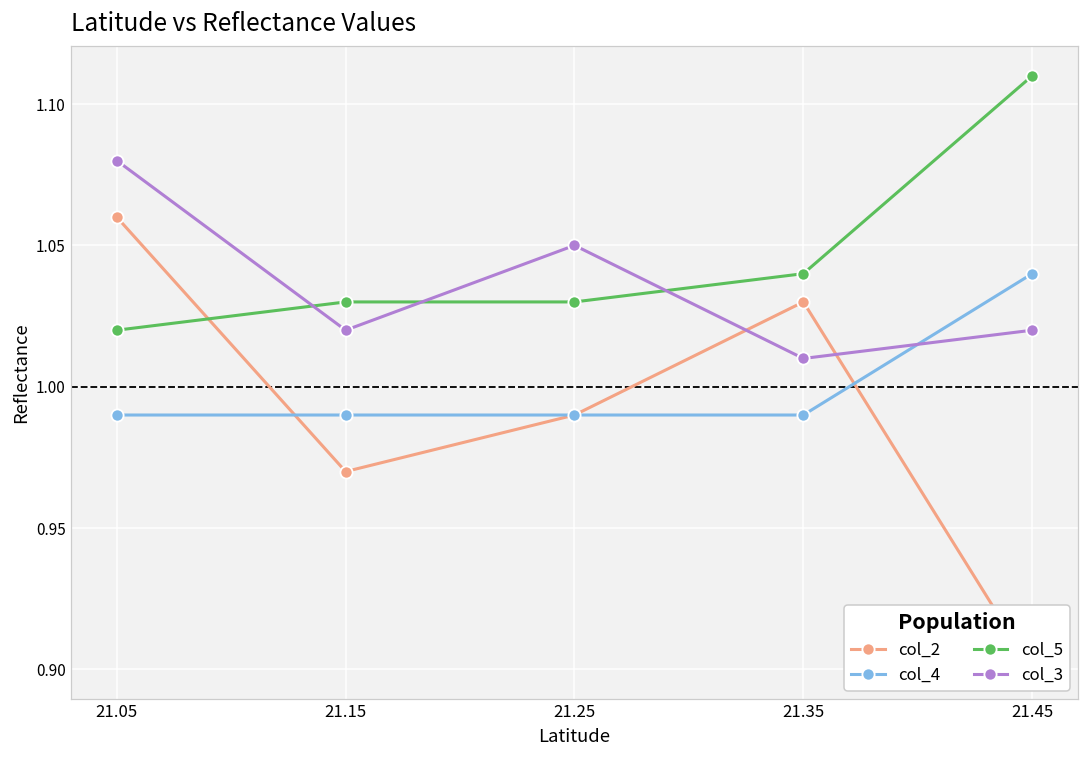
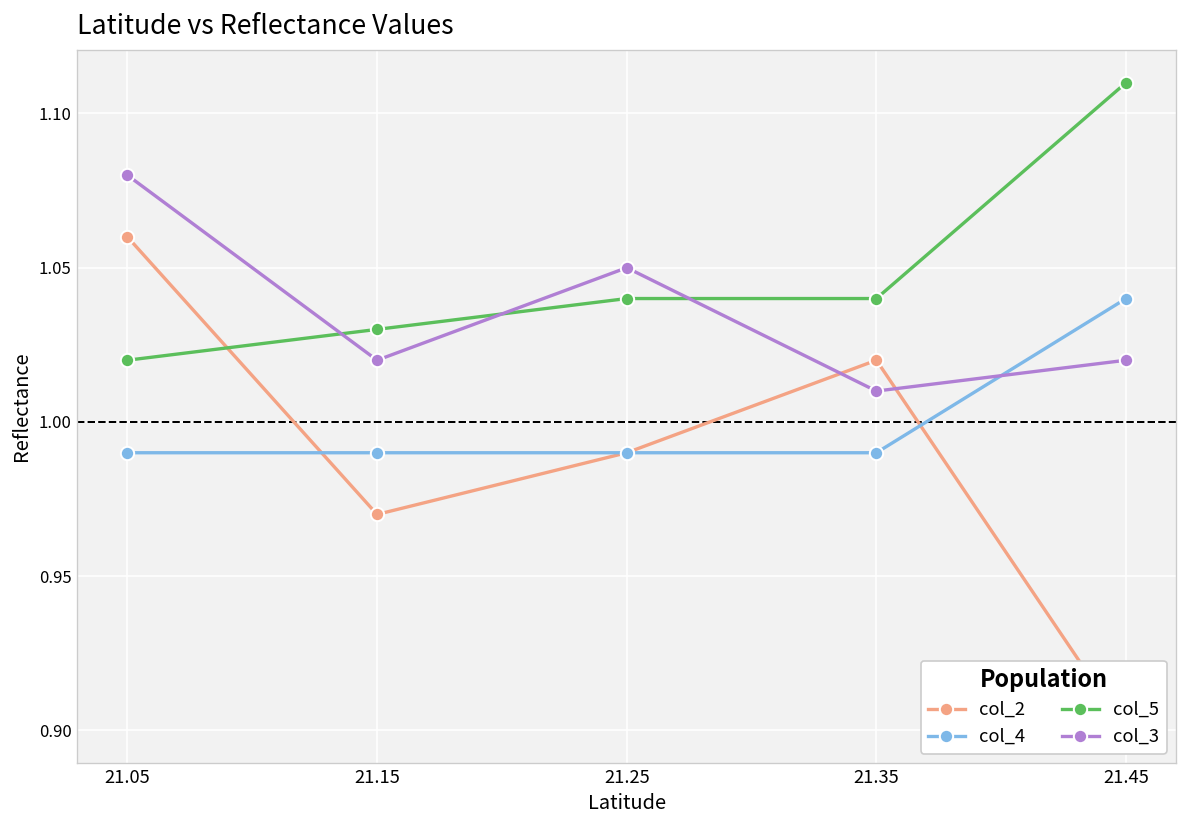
  {
    "col_2": {
      "21.05": 1.06,
      "21.15": 0.97,
-     "21.35": 1.03
+     "21.35": 1.02
    },
    "col_4": {
      "21.05": 0.99,
      "21.15": 0.99,
      "21.35": 0.99,
      "21.45": 1.04
    },
    "col_5": {
      "21.05": 1.02,
      "21.15": 1.03,
-     "21.25": 1.03,
+     "21.25": 1.04,
      "21.35": 1.04,
      "21.45": 1.11
    },
    "col_3": {
      "21.05": 1.08,
      "21.15": 1.02,
      "21.25": 1.05,
      "21.35": 1.01,
      "21.45": 1.02
    }
  }
